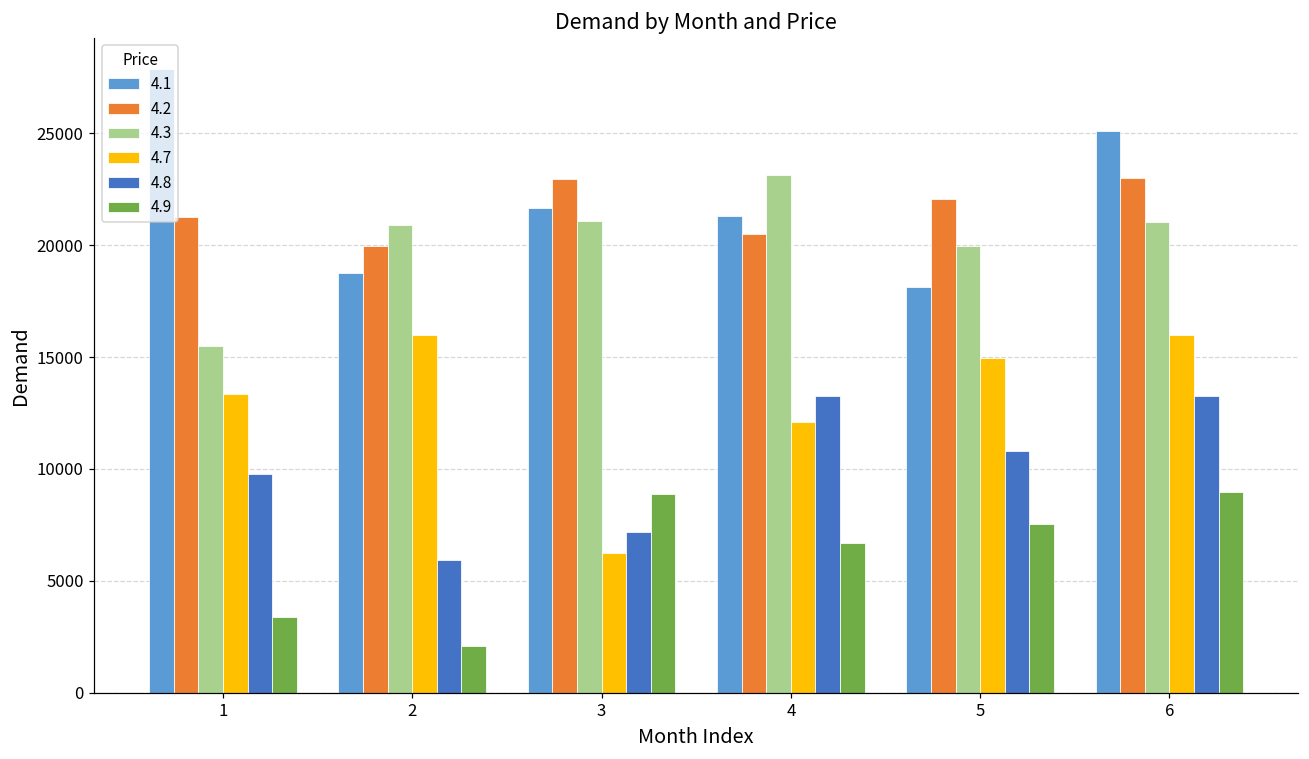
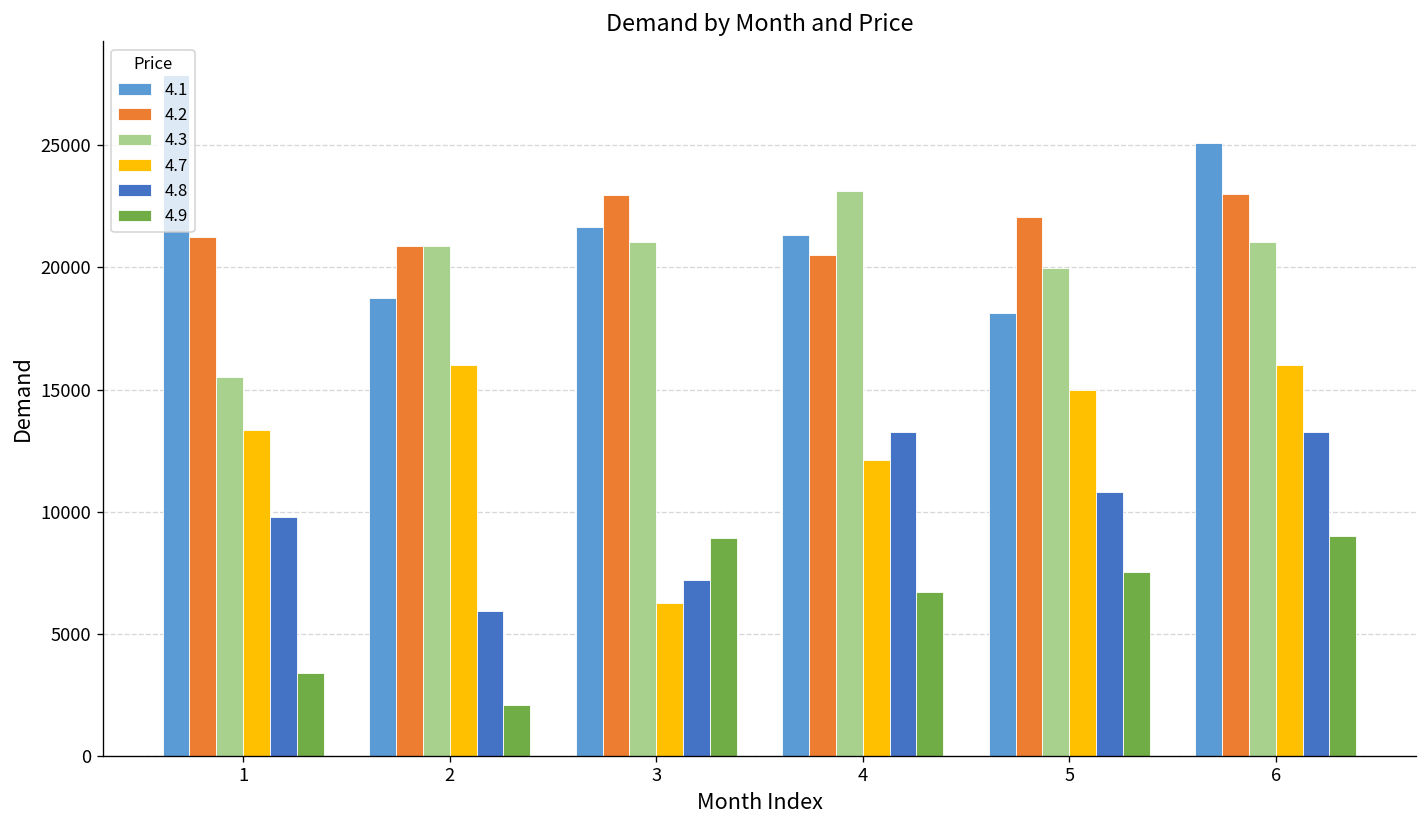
  {
    "4.2": {
      "1": 21300,
-     "2": 19900,
+     "2": 20900,
      "3": 23000,
      "4": 20500,
      "5": 22100,
      "6": 23000
    },
    "4.3": {
      "1": 15500,
      "2": 20900,
      "3": 21100,
      "4": 23100,
      "5": 20000,
      "6": 21000
    },
    "4.7": {
      "1": 13400,
      "2": 16000,
      "3": 6200,
      "4": 12100,
      "5": 15000,
      "6": 16000
    },
    "4.9": {
      "1": 3400,
      "2": 2100,
      "3": 8900,
      "4": 6700,
      "5": 7500,
      "6": 9000
    }
  }
